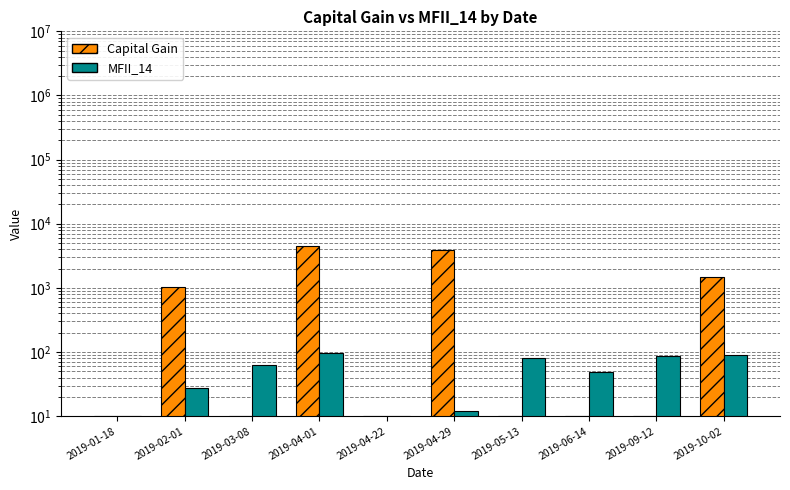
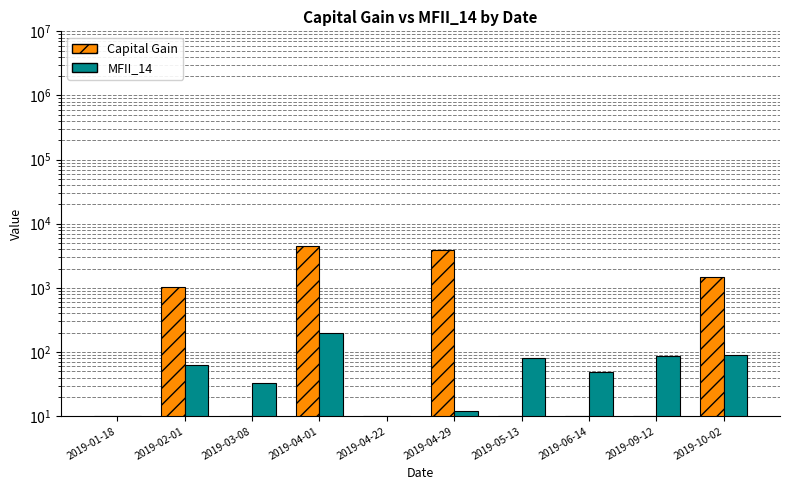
  {
    "Capital Gain": {
      "2019-01-18": 10,
      "2019-02-01": 1000,
      "2019-03-08": 10,
      "2019-04-01": 4000,
      "2019-04-22": 10,
      "2019-04-29": 4000,
      "2019-05-13": 10,
      "2019-06-14": 10,
      "2019-09-12": 10,
      "2019-10-02": 1500
    },
    "MFII_14": {
      "2019-01-18": 10,
-     "2019-02-01": 28,
-     "2019-03-08": 60,
-     "2019-04-01": 100,
+     "2019-02-01": 60,
+     "2019-03-08": 30,
+     "2019-04-01": 200,
      "2019-04-22": 10,
      "2019-04-29": 12,
      "2019-05-13": 80,
      "2019-06-14": 50,
      "2019-09-12": 90,
      "2019-10-02": 90
    }
  }
